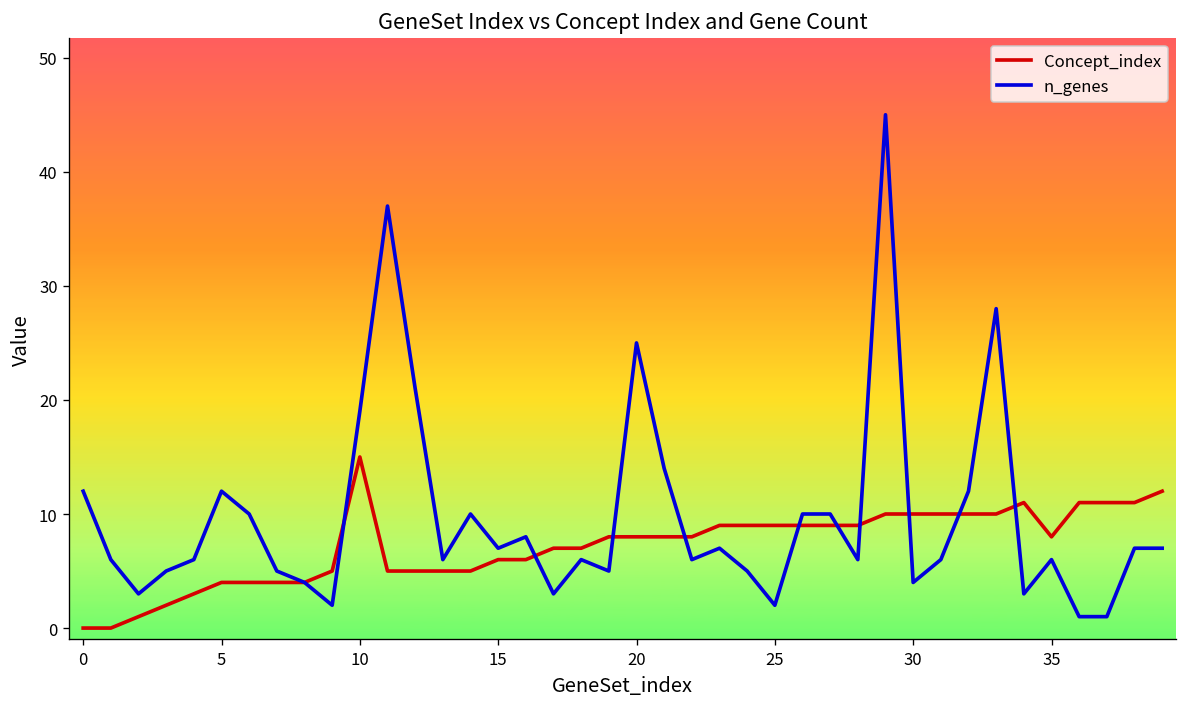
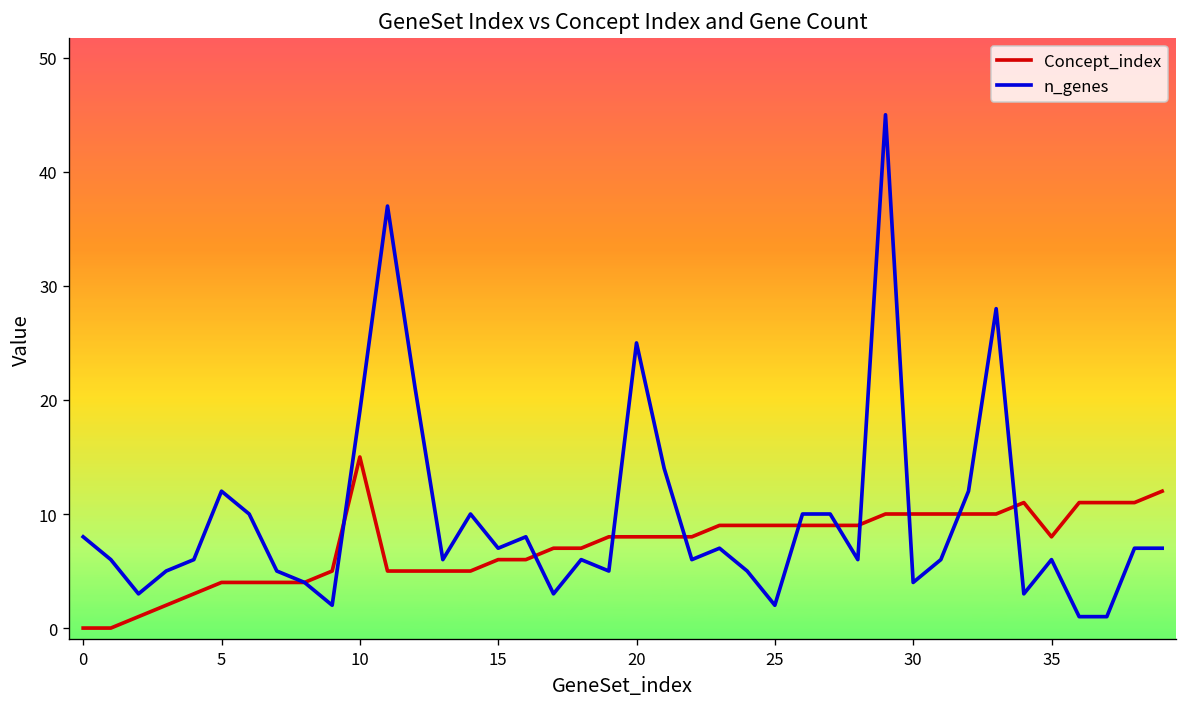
  {
    "Concept_index": {
      "0": 0,
      "5": 4,
      "10": 15,
      "15": 6,
      "20": 8,
      "25": 9,
      "30": 10,
      "35": 8
    },
    "n_genes": {
-     "0": 12,
+     "0": 8,
      "5": 12,
      "10": 19,
      "15": 7,
      "20": 25,
      "25": 2,
      "30": 4,
      "35": 6
    }
  }
